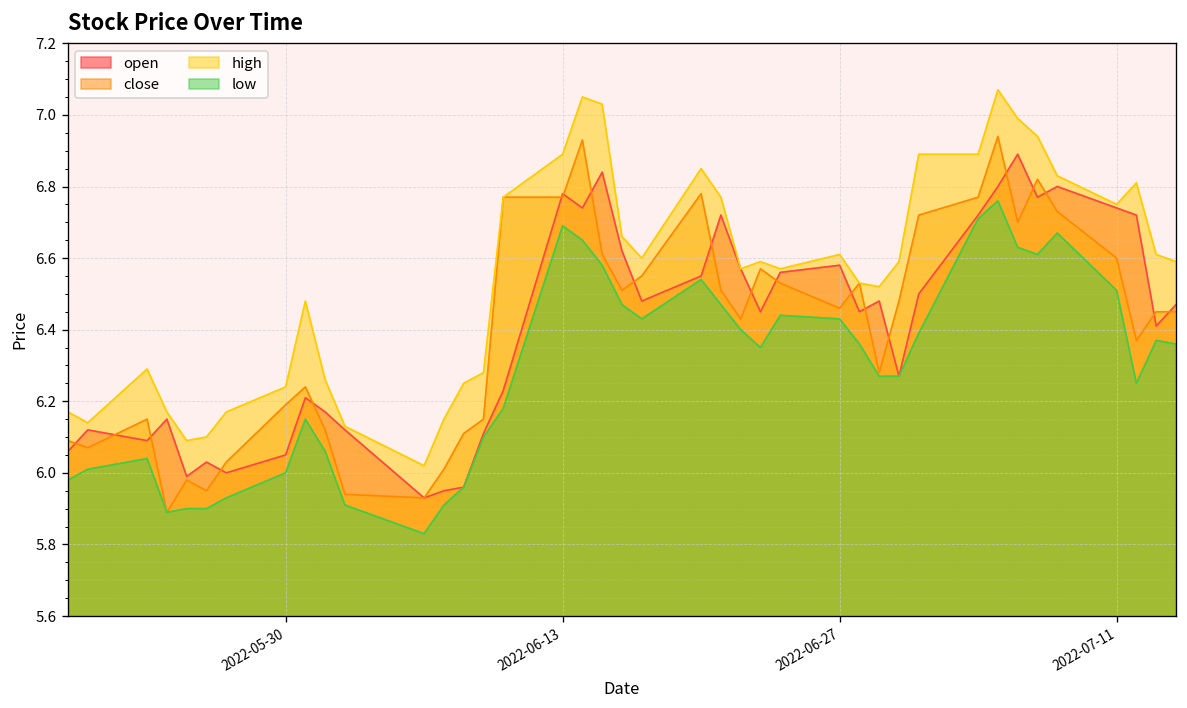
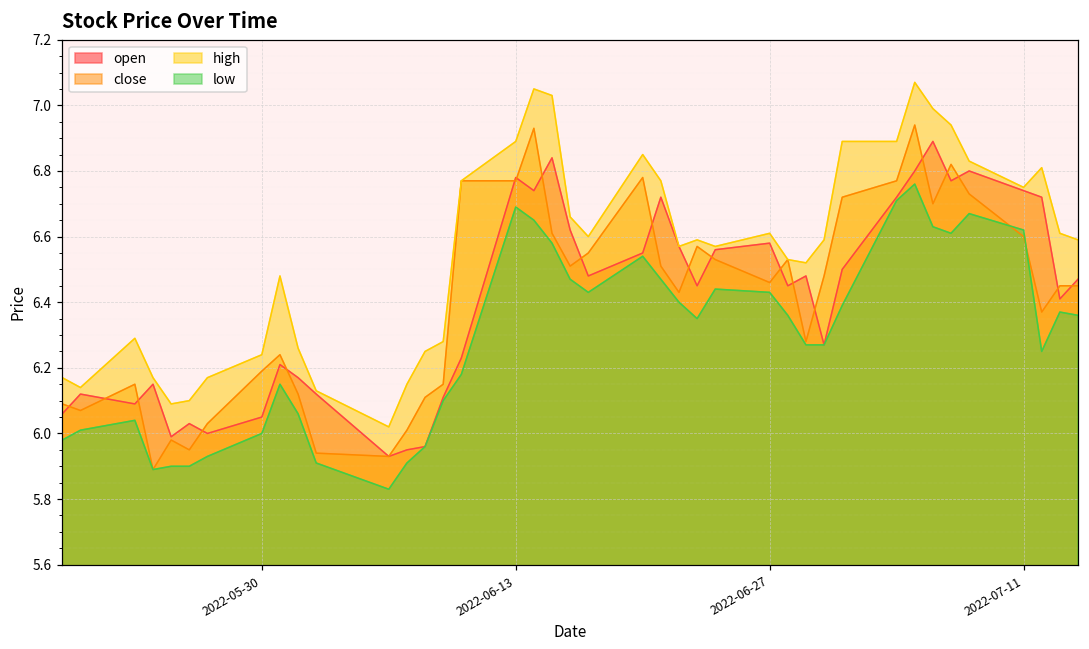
  {
    "open": {
      "2022-05-30": 6.05,
      "2022-06-13": 6.78,
      "2022-06-27": 6.58,
      "2022-07-11": 6.74
    },
    "low": {
      "2022-05-30": 6.00,
      "2022-06-13": 6.69,
      "2022-06-27": 6.43,
-     "2022-07-11": 6.51
+     "2022-07-11": 6.62
    }
  }
